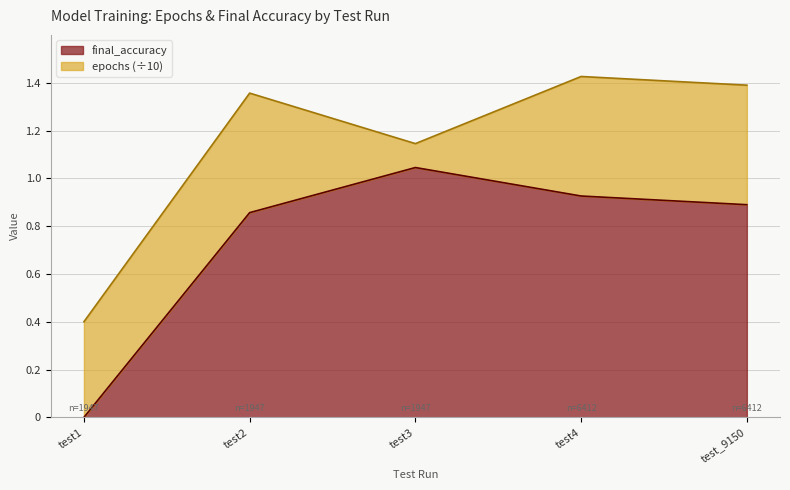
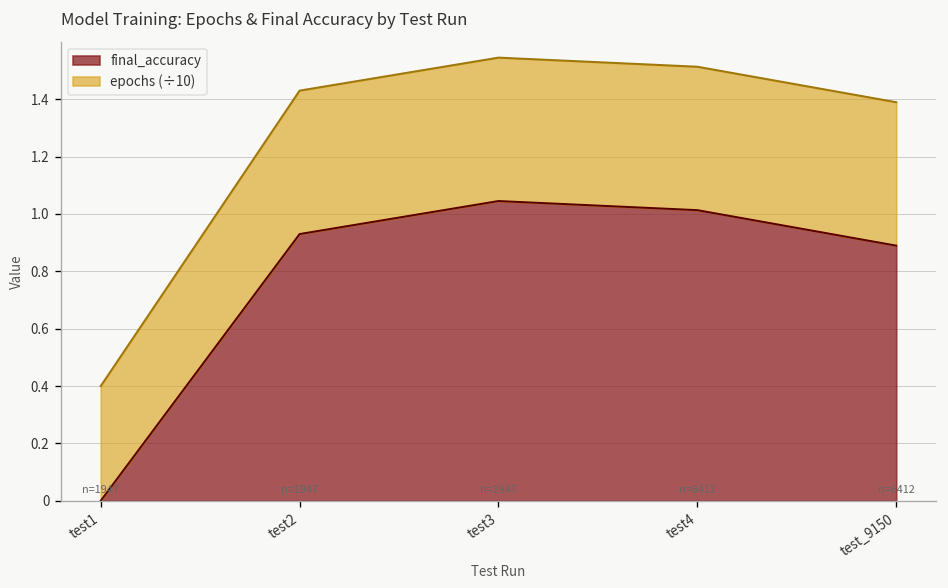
  {
    "final_accuracy": {
-     "test2": 0.86,
+     "test2": 0.93,
      "test3": 1.05,
-     "test4": 0.93,
+     "test4": 1.01,
      "test_9150": 0.89
    },
    "epochs (÷10)": {
      "test1": 0.40,
      "test2": 0.50,
-     "test3": 0.10,
+     "test3": 0.50,
      "test4": 0.50,
      "test_9150": 0.50
    }
  }
